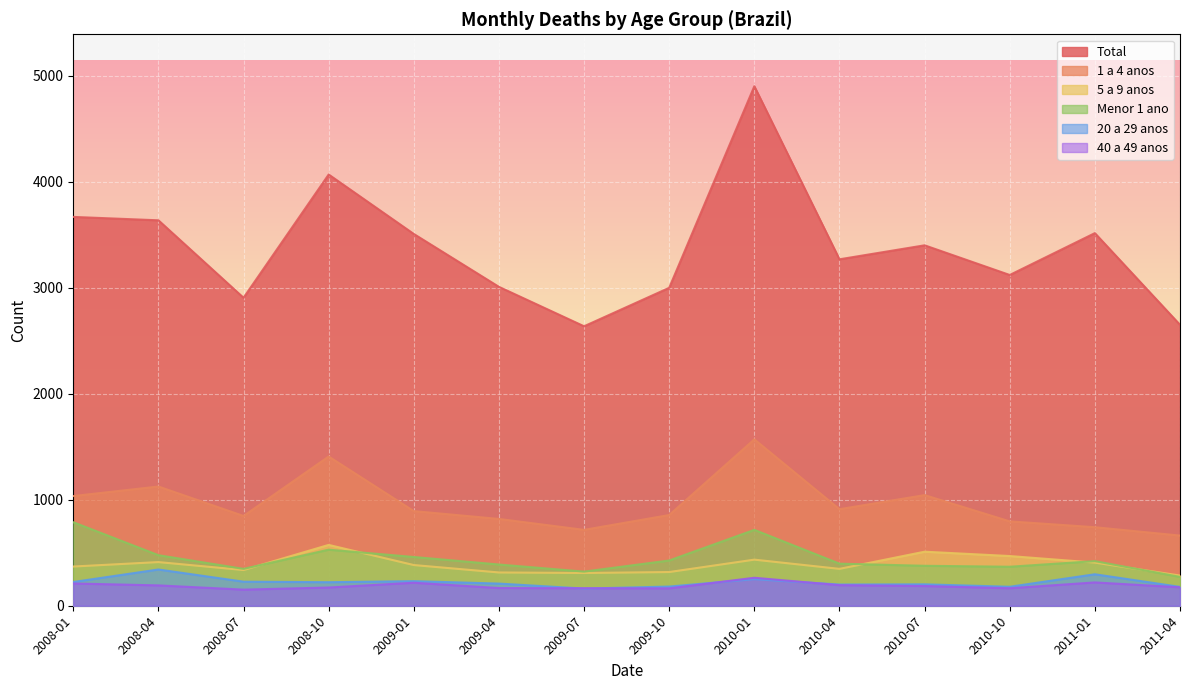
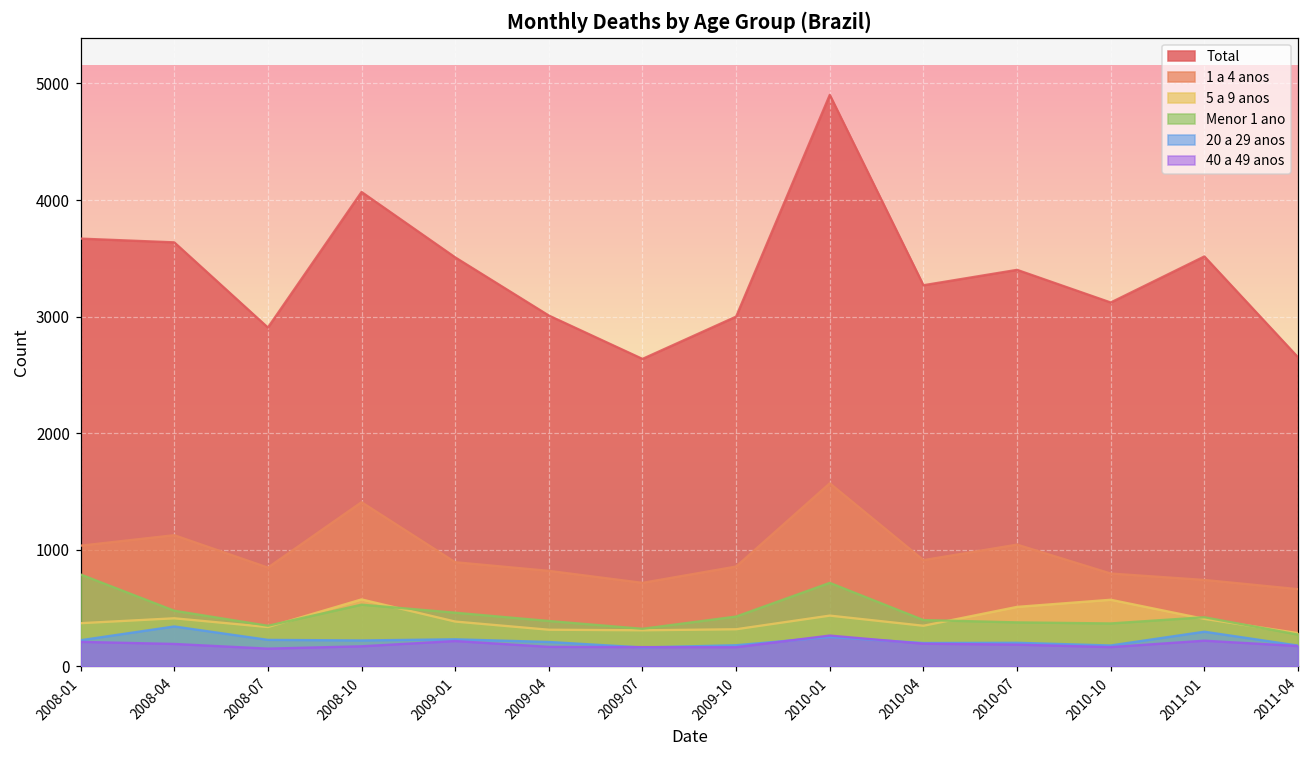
  {
    "5 a 9 anos": {
      "2008-01": 370,
      "2008-04": 410,
      "2008-10": 570,
      "2009-01": 380,
      "2009-04": 310,
      "2009-10": 320,
      "2010-01": 440,
      "2010-04": 350,
      "2010-07": 510,
-     "2010-10": 470
+     "2010-10": 570
    },
    "Menor 1 ano": {
      "2008-01": 790,
      "2008-04": 480,
      "2008-10": 530,
      "2009-01": 460,
      "2009-04": 390,
      "2009-10": 430,
      "2010-01": 720,
      "2010-04": 400,
      "2010-07": 380,
      "2010-10": 370
    },
    "20 a 29 anos": {
      "2008-04": 340,
      "2008-07": 230,
      "2008-10": 220,
      "2009-04": 210,
      "2011-01": 300
    },
    "40 a 49 anos": {
      "2008-04": 190,
      "2008-07": 150,
      "2008-10": 170,
      "2009-04": 170,
      "2011-01": 220
    }
  }
